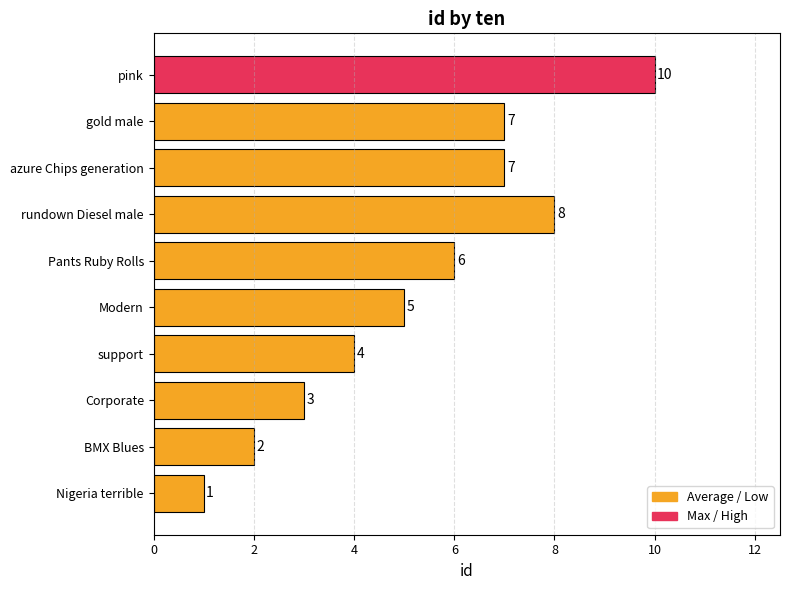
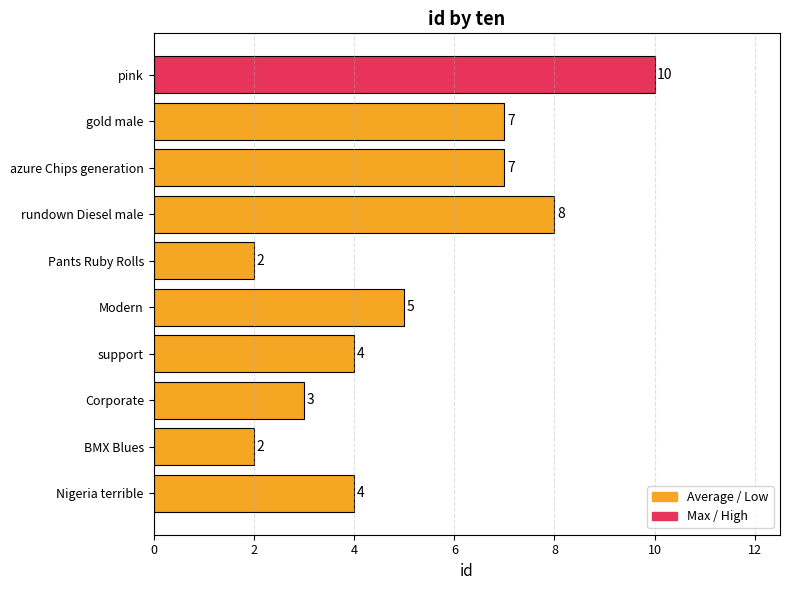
  {
    "pink": 10,
    "gold male": 7,
    "azure Chips generation": 7,
    "rundown Diesel male": 8,
-   "Pants Ruby Rolls": 6,
+   "Pants Ruby Rolls": 2,
    "Modern": 5,
    "support": 4,
    "Corporate": 3,
    "BMX Blues": 2,
-   "Nigeria terrible": 1
+   "Nigeria terrible": 4
  }
